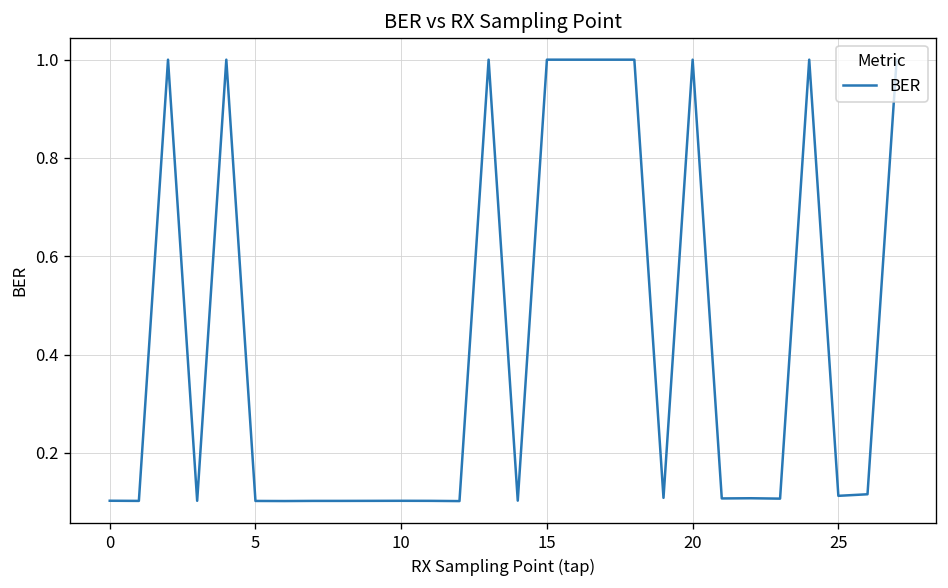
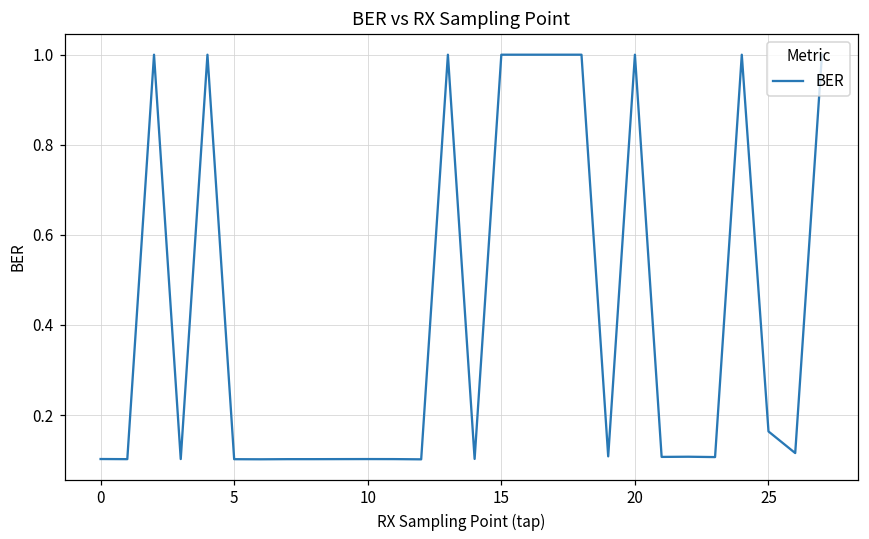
  {
    "0": 0.10,
    "5": 0.10,
    "10": 0.10,
    "15": 1.00,
    "20": 1.00,
-   "25": 0.11
+   "25": 0.16
  }
